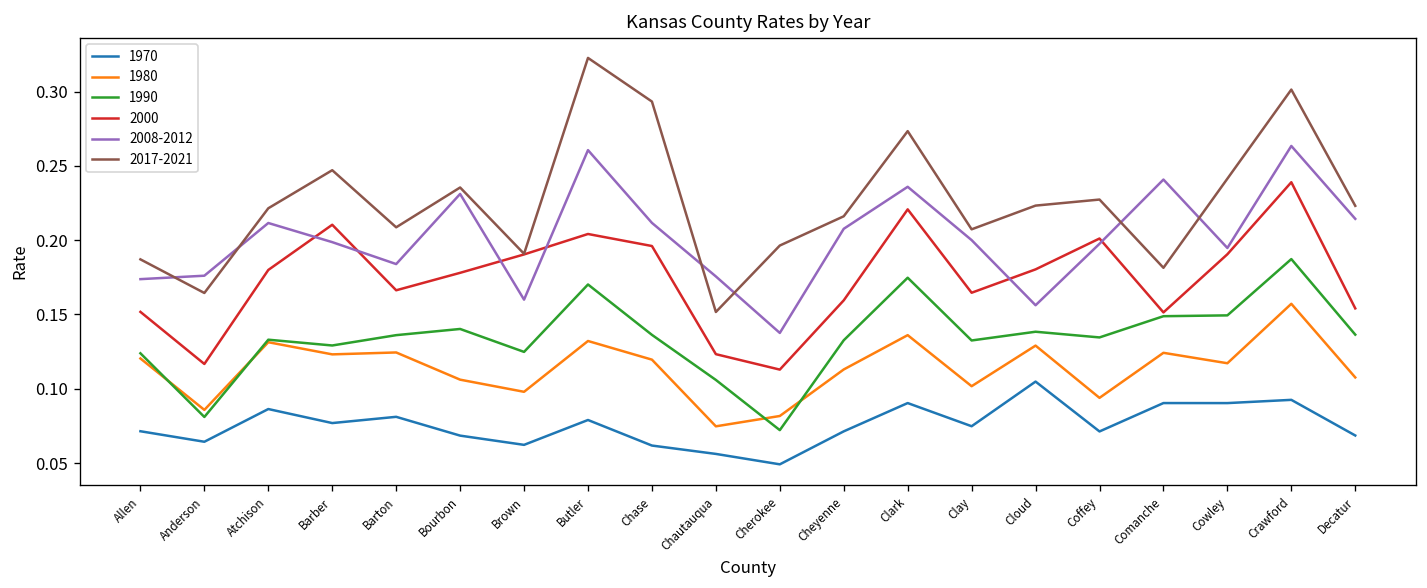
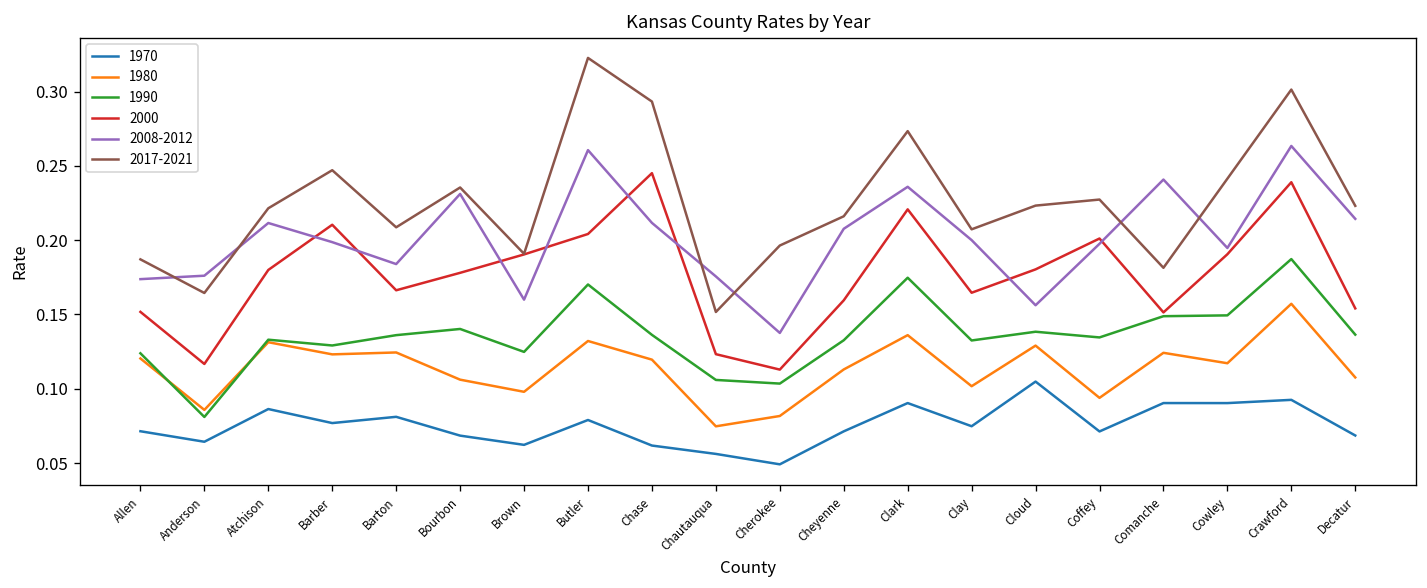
  {
    "1970": {
      "Allen": 0.071,
      "Anderson": 0.064,
      "Atchison": 0.086,
      "Barber": 0.077,
      "Barton": 0.081,
      "Bourbon": 0.068,
      "Brown": 0.062,
      "Butler": 0.079,
      "Chase": 0.062,
      "Chautauqua": 0.056,
      "Cherokee": 0.049,
      "Cheyenne": 0.071,
      "Clark": 0.090,
      "Clay": 0.075,
      "Cloud": 0.105,
      "Coffey": 0.071,
      "Comanche": 0.090,
      "Cowley": 0.090,
      "Crawford": 0.093,
      "Decatur": 0.069
    },
    "1980": {
      "Allen": 0.120,
      "Anderson": 0.086,
      "Barber": 0.123,
      "Barton": 0.124,
      "Bourbon": 0.106,
      "Brown": 0.098,
      "Butler": 0.132,
      "Chase": 0.120,
      "Chautauqua": 0.075,
      "Cherokee": 0.082,
      "Cheyenne": 0.113,
      "Clark": 0.136,
      "Clay": 0.102,
      "Cloud": 0.129,
      "Coffey": 0.094,
      "Comanche": 0.124,
      "Cowley": 0.117,
      "Crawford": 0.157,
      "Decatur": 0.108
    },
    "1990": {
      "Allen": 0.124,
      "Anderson": 0.081,
      "Barber": 0.129,
      "Barton": 0.136,
      "Bourbon": 0.140,
      "Brown": 0.125,
      "Butler": 0.170,
      "Chase": 0.136,
      "Chautauqua": 0.106,
-     "Cherokee": 0.072,
+     "Cherokee": 0.103,
      "Cheyenne": 0.133,
      "Clark": 0.175,
      "Clay": 0.133,
      "Cloud": 0.138,
      "Coffey": 0.135,
      "Comanche": 0.149,
      "Cowley": 0.149,
      "Crawford": 0.187,
      "Decatur": 0.136
    },
    "2000": {
      "Allen": 0.152,
      "Anderson": 0.117,
      "Atchison": 0.180,
      "Barber": 0.210,
      "Barton": 0.166,
      "Bourbon": 0.178,
      "Butler": 0.204,
-     "Chase": 0.196,
+     "Chase": 0.245,
      "Chautauqua": 0.123,
      "Cherokee": 0.113,
      "Cheyenne": 0.160,
      "Clark": 0.221,
      "Clay": 0.165,
      "Cloud": 0.180,
      "Coffey": 0.201,
      "Comanche": 0.151,
      "Cowley": 0.191,
      "Crawford": 0.239,
      "Decatur": 0.154
    },
    "2008-2012": {
      "Allen": 0.174,
      "Anderson": 0.176,
      "Atchison": 0.212,
      "Barber": 0.199,
      "Barton": 0.184,
      "Bourbon": 0.231,
      "Brown": 0.160,
      "Butler": 0.261,
      "Chase": 0.212,
      "Chautauqua": 0.176,
      "Cherokee": 0.138,
      "Cheyenne": 0.208,
      "Clark": 0.236,
      "Clay": 0.200,
      "Cloud": 0.156,
      "Coffey": 0.198,
      "Comanche": 0.241,
      "Cowley": 0.195,
      "Crawford": 0.263,
      "Decatur": 0.214
    },
    "2017-2021": {
      "Allen": 0.187,
      "Anderson": 0.164,
      "Atchison": 0.221,
      "Barber": 0.247,
      "Barton": 0.209,
      "Bourbon": 0.235,
      "Butler": 0.323,
      "Chase": 0.293,
      "Chautauqua": 0.152,
      "Cherokee": 0.196,
      "Cheyenne": 0.216,
      "Clark": 0.273,
      "Clay": 0.207,
      "Cloud": 0.223,
      "Coffey": 0.227,
      "Comanche": 0.181,
      "Cowley": 0.241,
      "Crawford": 0.301,
      "Decatur": 0.223
    }
  }
